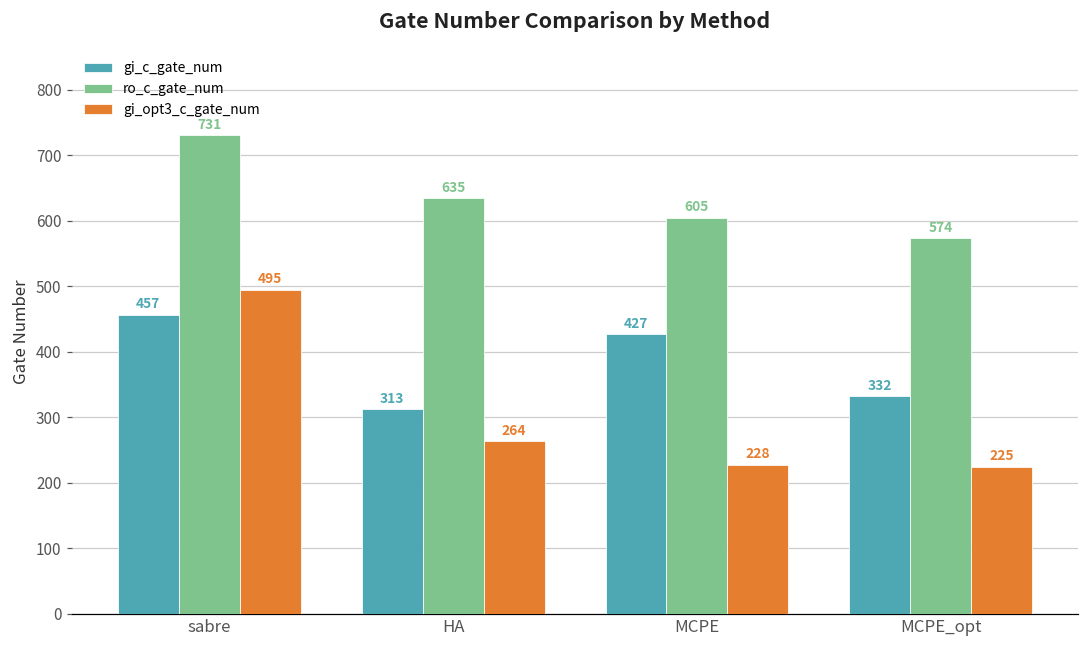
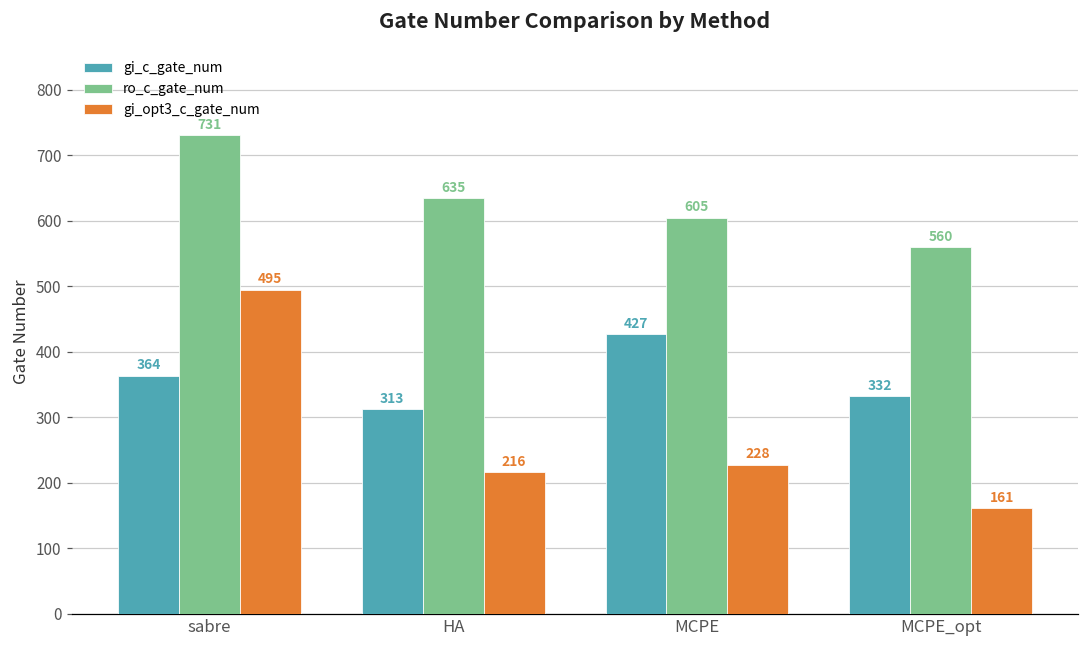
  {
    "gi_c_gate_num": {
-     "sabre": 457,
+     "sabre": 364,
      "HA": 313,
      "MCPE": 427,
      "MCPE_opt": 332
    },
    "ro_c_gate_num": {
      "sabre": 731,
      "HA": 635,
      "MCPE": 605,
-     "MCPE_opt": 574
+     "MCPE_opt": 560
    },
    "gi_opt3_c_gate_num": {
      "sabre": 495,
-     "HA": 264,
+     "HA": 216,
      "MCPE": 228,
-     "MCPE_opt": 225
+     "MCPE_opt": 161
    }
  }
